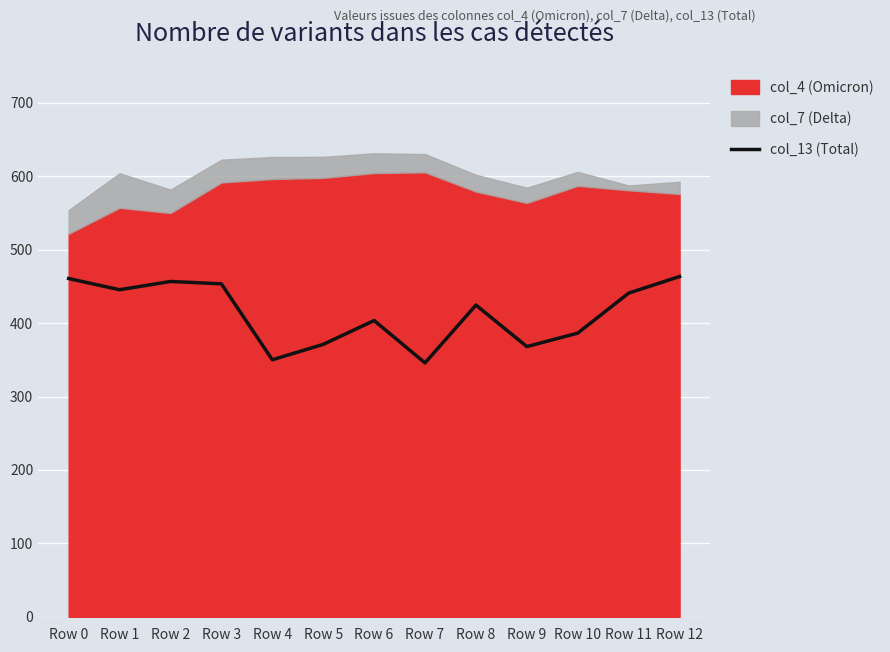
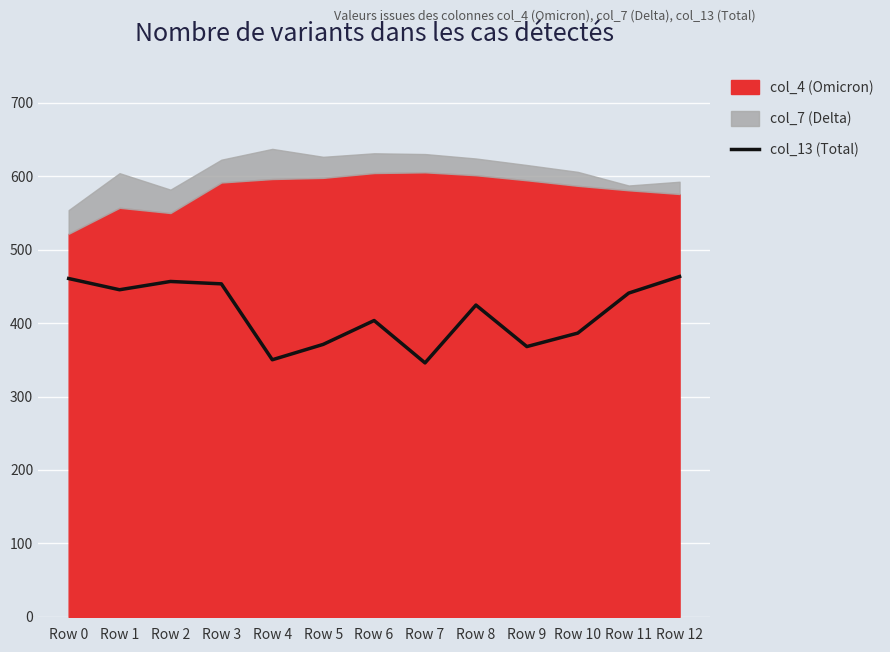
  {
    "col_13 (Total)": {
      "Row 0": 460,
      "Row 1": 450,
      "Row 2": 460,
      "Row 3": 450,
      "Row 4": 350,
      "Row 5": 370,
      "Row 6": 400,
      "Row 7": 350,
      "Row 8": 420,
      "Row 9": 370,
      "Row 10": 390,
      "Row 11": 440,
      "Row 12": 460
    },
    "col_4 (Omicron)": {
      "Row 0": 520,
      "Row 1": 560,
      "Row 2": 550,
      "Row 3": 590,
      "Row 4": 600,
      "Row 5": 600,
      "Row 6": 600,
      "Row 7": 610,
-     "Row 8": 580,
-     "Row 9": 560,
+     "Row 8": 600,
+     "Row 9": 590,
      "Row 10": 590,
      "Row 11": 580,
      "Row 12": 580
    },
    "col_7 (Delta)": {
      "Row 0": 30,
      "Row 1": 50,
      "Row 2": 30,
      "Row 3": 30,
-     "Row 4": 30,
+     "Row 4": 40,
      "Row 5": 30,
      "Row 6": 30,
      "Row 7": 20,
      "Row 8": 20,
      "Row 9": 20,
      "Row 10": 20,
      "Row 11": 10,
      "Row 12": 20
    }
  }
